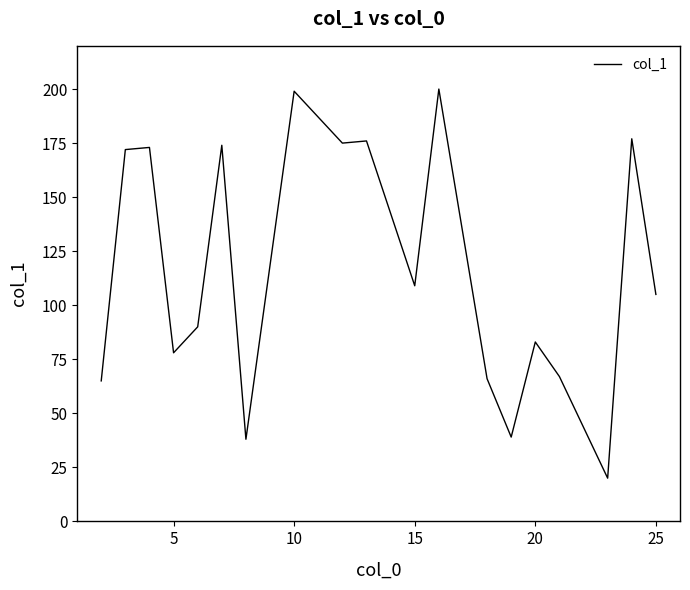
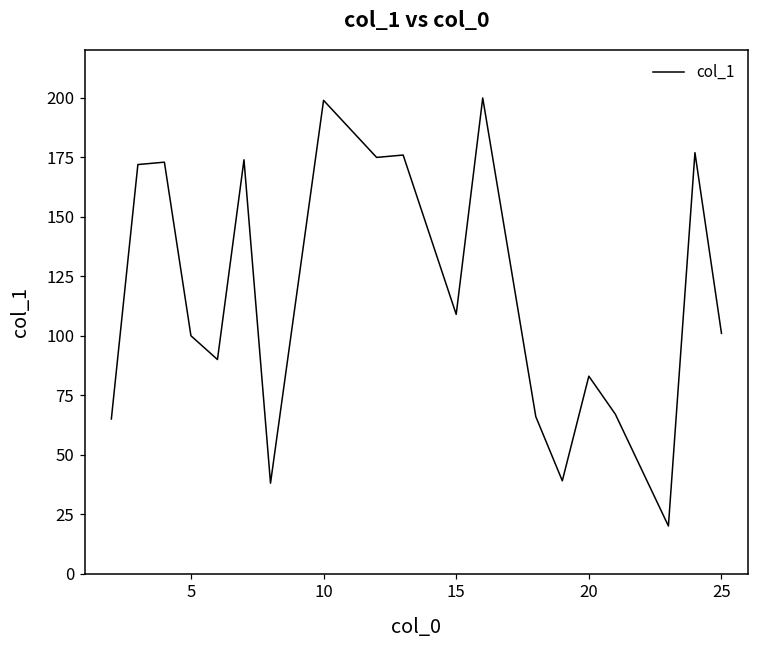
  {
-   "5": 78,
+   "5": 100,
    "10": 199,
    "15": 109,
    "20": 83,
-   "25": 105
+   "25": 101
  }
